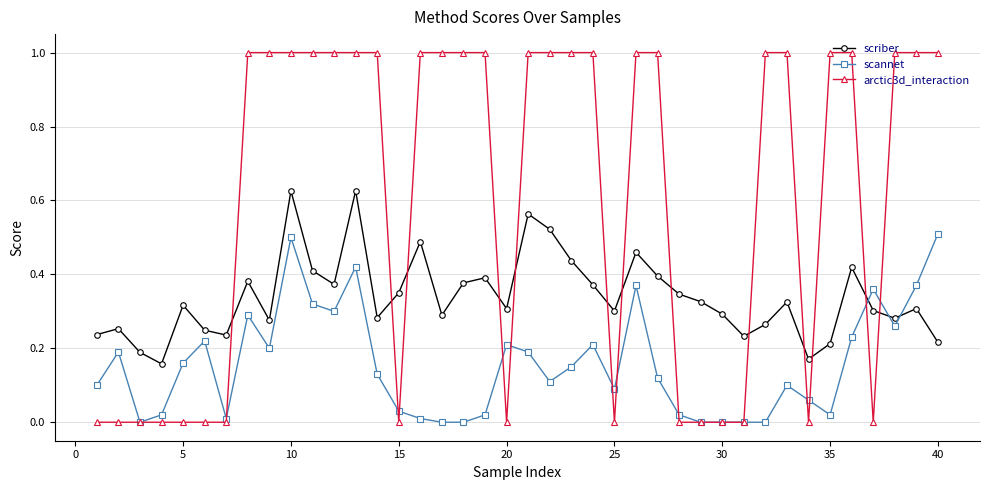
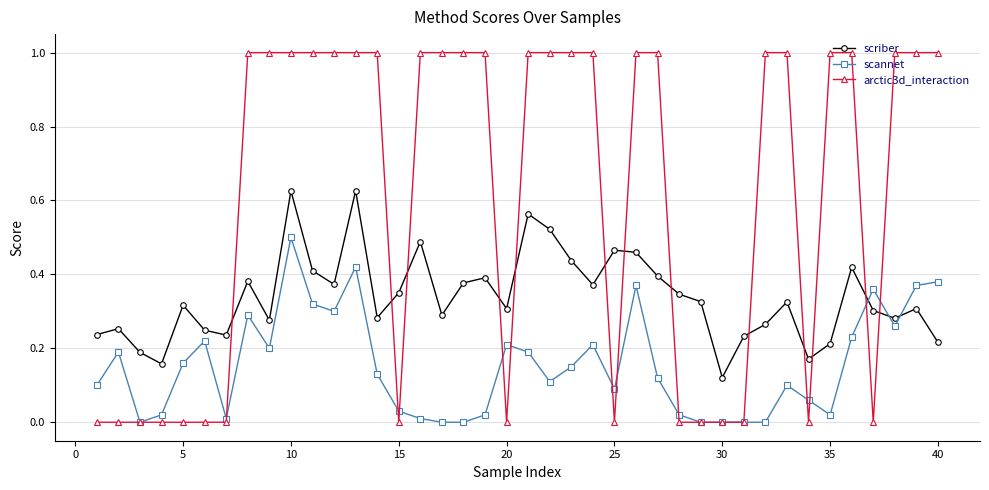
  {
    "scriber": {
      "5": 0.32,
      "10": 0.63,
      "15": 0.35,
      "20": 0.31,
-     "25": 0.30,
-     "30": 0.29,
+     "25": 0.47,
+     "30": 0.12,
      "35": 0.21,
      "40": 0.22
    },
    "scannet": {
      "5": 0.16,
      "10": 0.50,
      "15": 0.03,
      "20": 0.21,
      "25": 0.09,
      "35": 0.02,
-     "40": 0.51
+     "40": 0.38
    },
    "arctic3d_interaction": {
      "5": 0.00,
      "10": 1.00,
      "15": 0.00,
      "20": 0.00,
      "25": 0.00,
      "35": 1.00,
      "40": 1.00
    }
  }
